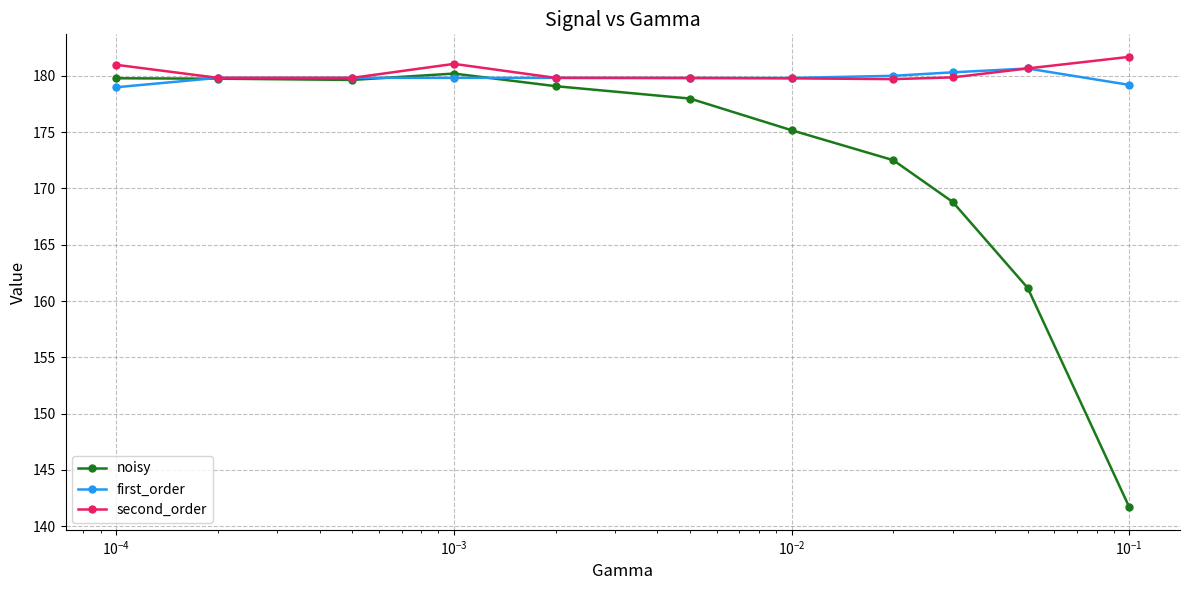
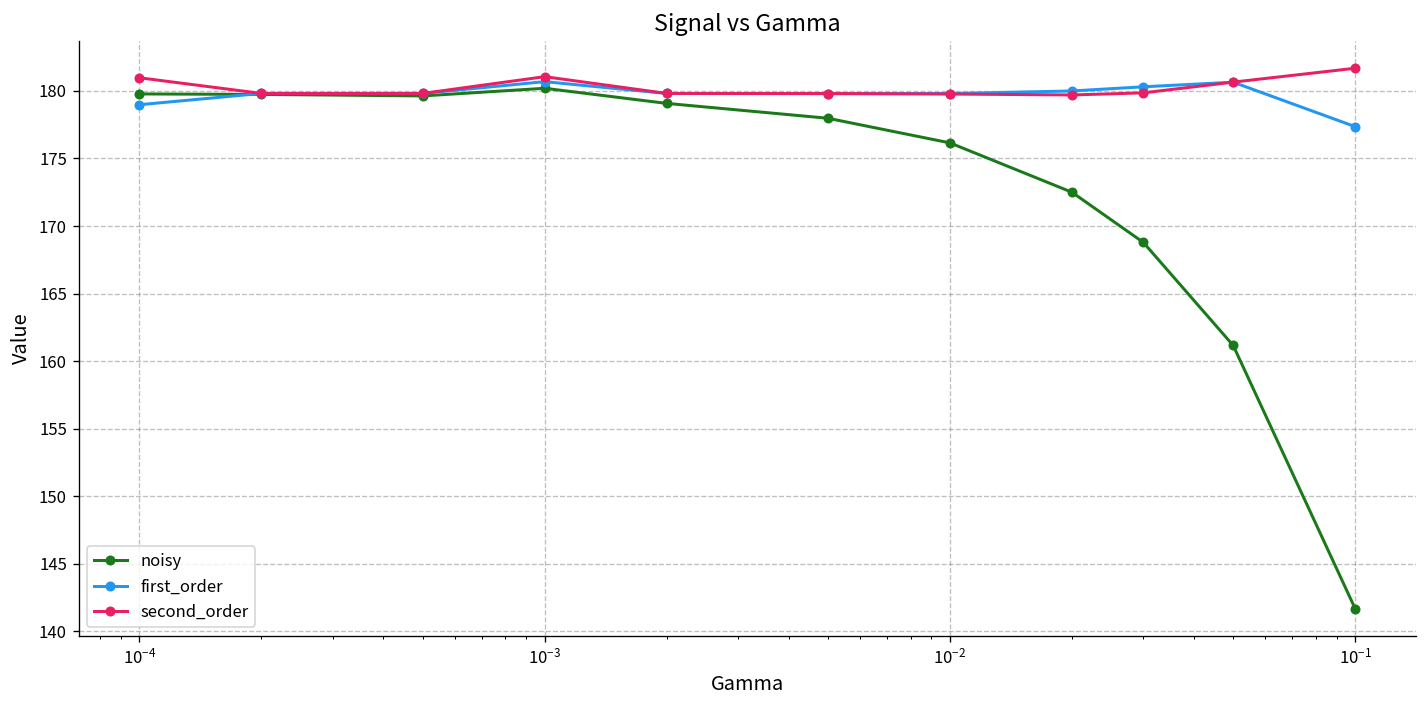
  {
    "noisy": {
      "10^-4": 179.8,
      "10^-3": 180.2,
-     "10^-2": 175.2,
+     "10^-2": 176.2,
      "10^-1": 141.7
    },
    "first_order": {
      "10^-4": 179.0,
-     "10^-3": 179.8,
-     "10^-1": 179.2
+     "10^-3": 180.7,
+     "10^-1": 177.4
    },
    "second_order": {
      "10^-4": 181.0,
      "10^-3": 181.1,
      "10^-1": 181.7
    }
  }
